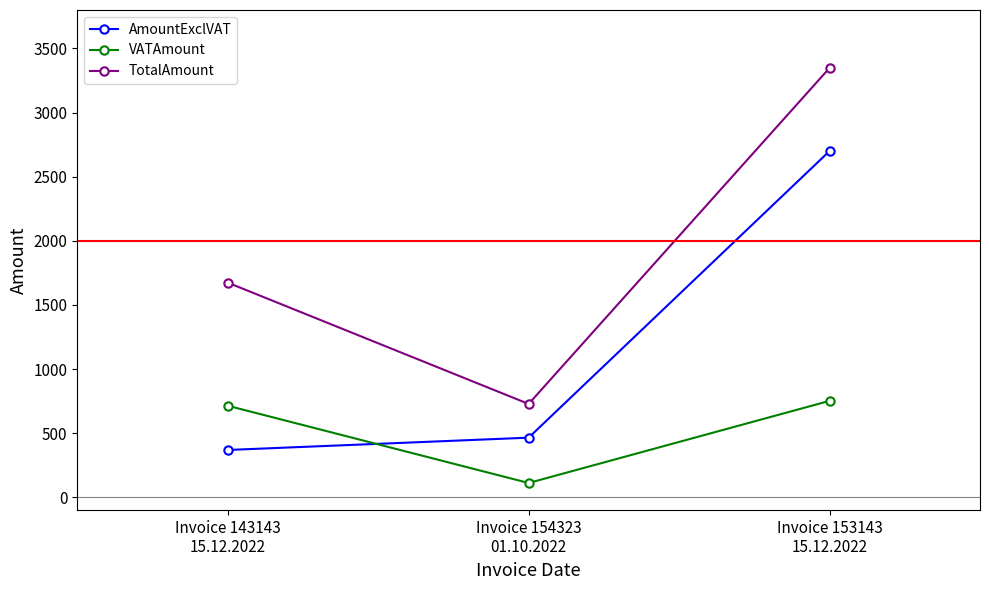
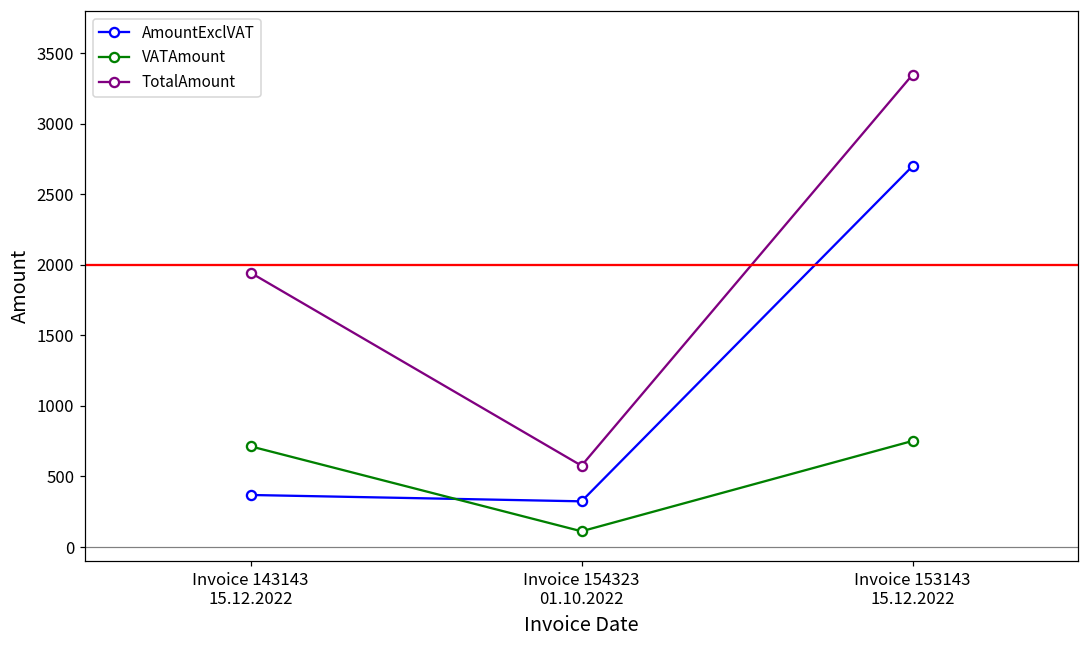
  {
    "AmountExclVAT": {
      "Invoice 143143 15.12.2022": 370,
-     "Invoice 154323 01.10.2022": 470,
+     "Invoice 154323 01.10.2022": 320,
      "Invoice 153143 15.12.2022": 2700
    },
    "VATAmount": {
      "Invoice 143143 15.12.2022": 710,
      "Invoice 154323 01.10.2022": 110,
      "Invoice 153143 15.12.2022": 750
    },
    "TotalAmount": {
-     "Invoice 143143 15.12.2022": 1670,
-     "Invoice 154323 01.10.2022": 730,
+     "Invoice 143143 15.12.2022": 1950,
+     "Invoice 154323 01.10.2022": 580,
      "Invoice 153143 15.12.2022": 3350
    }
  }
